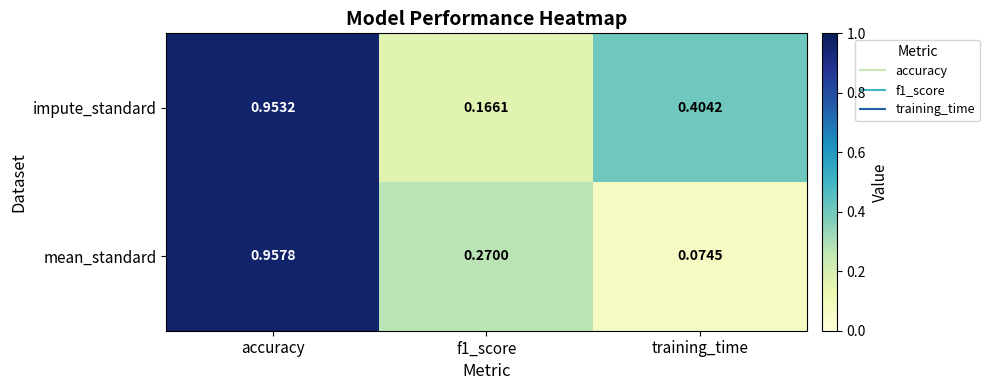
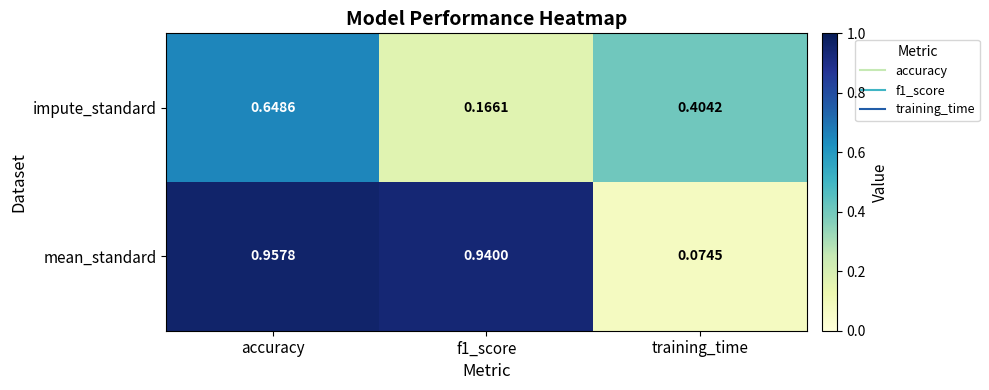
  {
    "impute_standard": {
-     "accuracy": 0.9532,
+     "accuracy": 0.6486,
      "f1_score": 0.1661,
      "training_time": 0.4042
    },
    "mean_standard": {
      "accuracy": 0.9578,
-     "f1_score": 0.2700,
+     "f1_score": 0.9400,
      "training_time": 0.0745
    }
  }
